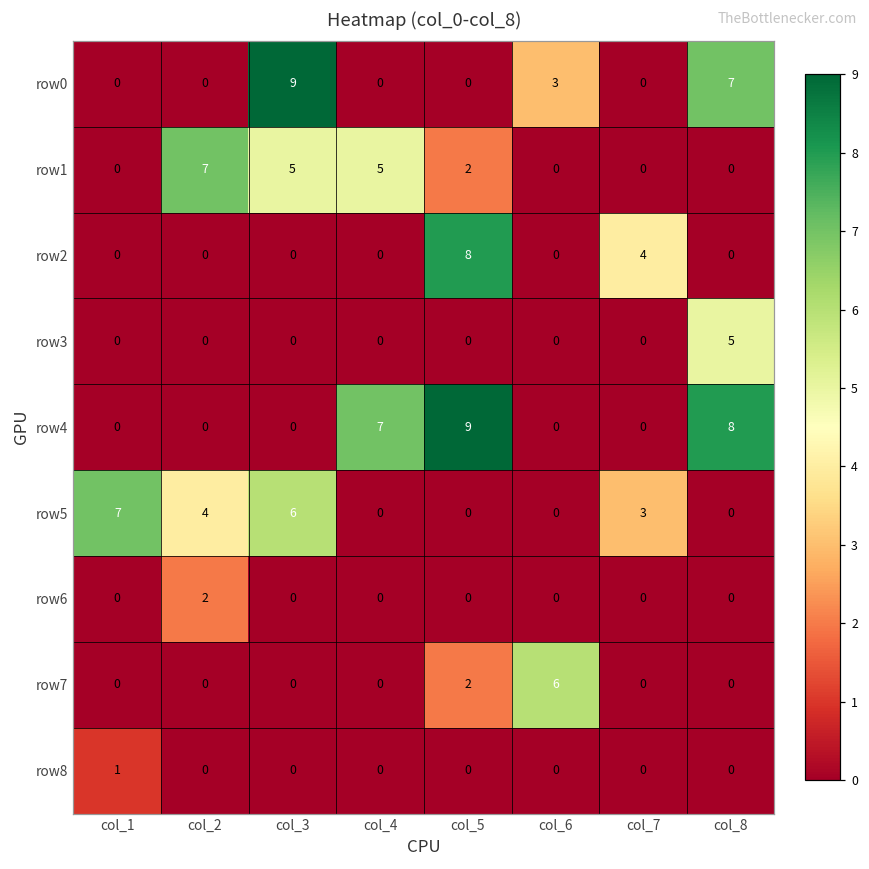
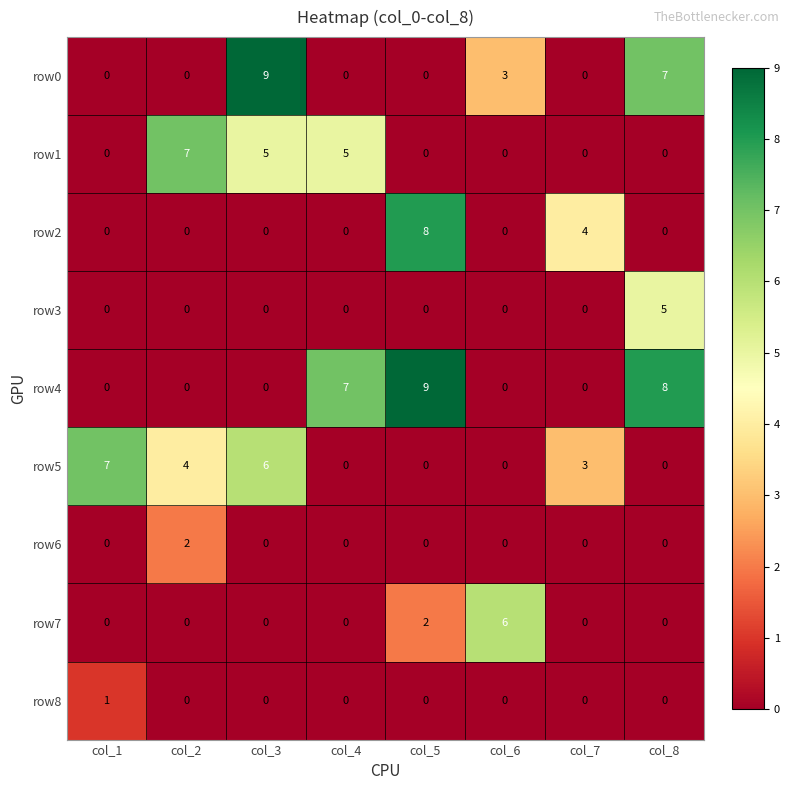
  {
    "row0": {
      "col_1": 0,
      "col_2": 0,
      "col_3": 9,
      "col_4": 0,
      "col_5": 0,
      "col_6": 3,
      "col_7": 0,
      "col_8": 7
    },
    "row1": {
      "col_1": 0,
      "col_2": 7,
      "col_3": 5,
      "col_4": 5,
-     "col_5": 2,
+     "col_5": 0,
      "col_6": 0,
      "col_7": 0,
      "col_8": 0
    },
    "row2": {
      "col_1": 0,
      "col_2": 0,
      "col_3": 0,
      "col_4": 0,
      "col_5": 8,
      "col_6": 0,
      "col_7": 4,
      "col_8": 0
    },
    "row3": {
      "col_1": 0,
      "col_2": 0,
      "col_3": 0,
      "col_4": 0,
      "col_5": 0,
      "col_6": 0,
      "col_7": 0,
      "col_8": 5
    },
    "row4": {
      "col_1": 0,
      "col_2": 0,
      "col_3": 0,
      "col_4": 7,
      "col_5": 9,
      "col_6": 0,
      "col_7": 0,
      "col_8": 8
    },
    "row5": {
      "col_1": 7,
      "col_2": 4,
      "col_3": 6,
      "col_4": 0,
      "col_5": 0,
      "col_6": 0,
      "col_7": 3,
      "col_8": 0
    },
    "row6": {
      "col_1": 0,
      "col_2": 2,
      "col_3": 0,
      "col_4": 0,
      "col_5": 0,
      "col_6": 0,
      "col_7": 0,
      "col_8": 0
    },
    "row7": {
      "col_1": 0,
      "col_2": 0,
      "col_3": 0,
      "col_4": 0,
      "col_5": 2,
      "col_6": 6,
      "col_7": 0,
      "col_8": 0
    },
    "row8": {
      "col_1": 1,
      "col_2": 0,
      "col_3": 0,
      "col_4": 0,
      "col_5": 0,
      "col_6": 0,
      "col_7": 0,
      "col_8": 0
    }
  }
